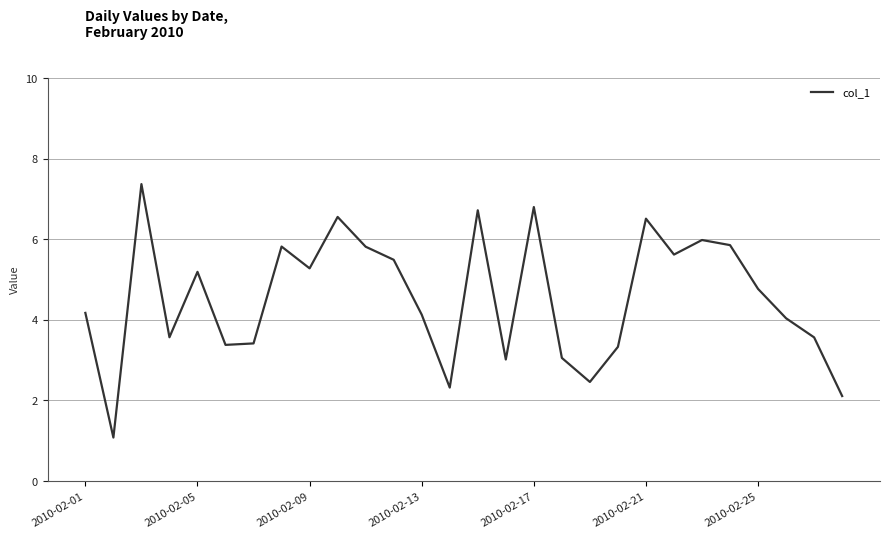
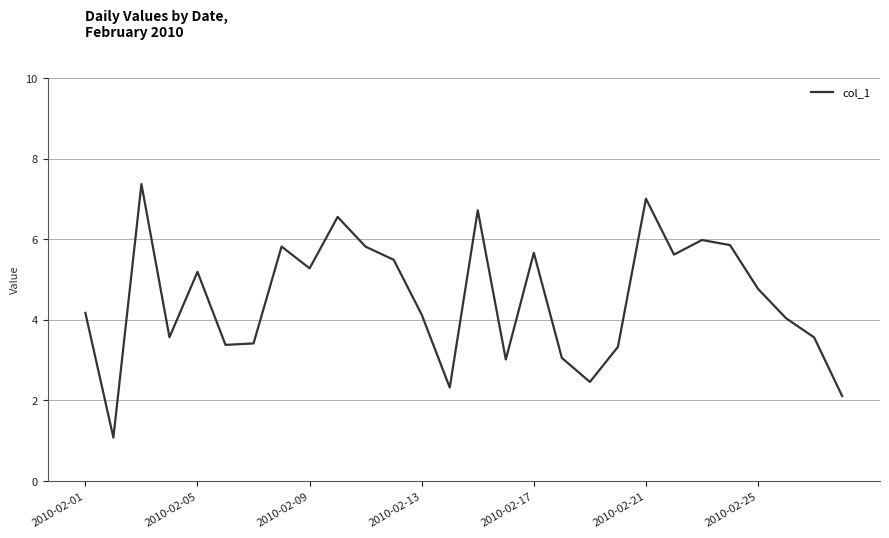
  {
    "2010-02-01": 4.2,
    "2010-02-05": 5.2,
    "2010-02-09": 5.3,
    "2010-02-13": 4.1,
-   "2010-02-17": 6.8,
-   "2010-02-21": 6.5,
+   "2010-02-17": 5.7,
+   "2010-02-21": 7.0,
    "2010-02-25": 4.8
  }
